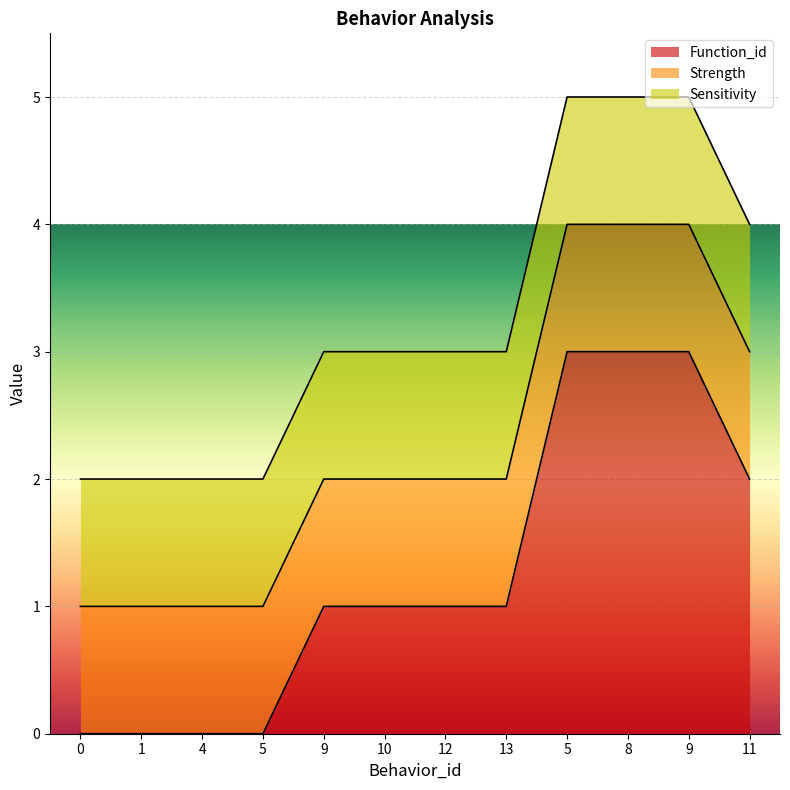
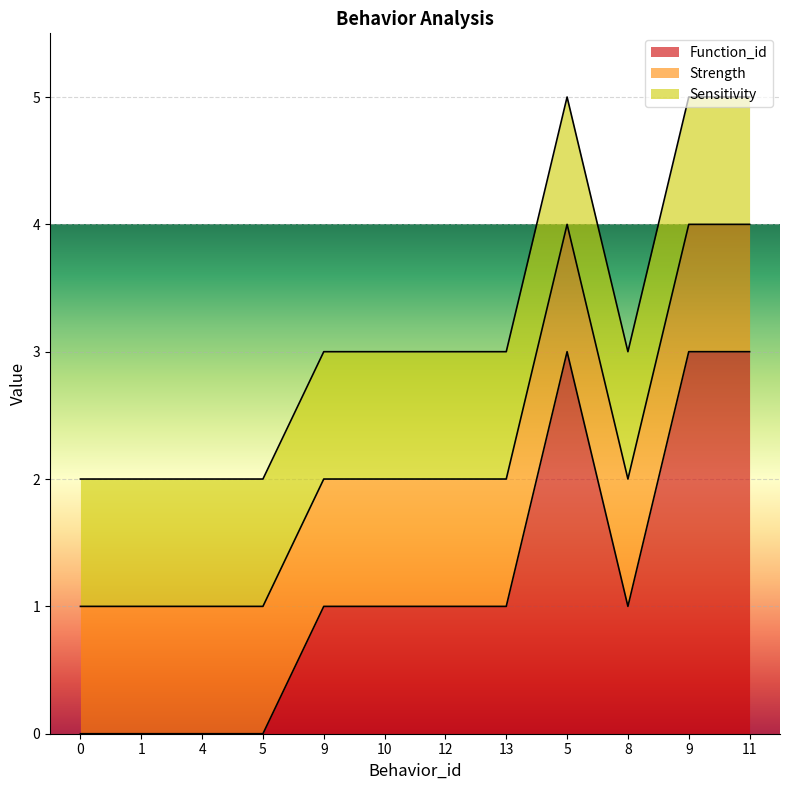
  {
    "Function_id": {
      "0": 0,
      "1": 0,
      "4": 0,
      "10": 1,
      "12": 1,
      "13": 1,
-     "8": 3,
-     "11": 2
+     "8": 1,
+     "11": 3
    },
    "Strength": {
      "0": 1,
      "1": 1,
      "4": 1,
      "10": 2,
      "12": 2,
      "13": 2
    },
    "Sensitivity": {
      "0": 2,
      "1": 2,
      "4": 2,
      "10": 3,
      "12": 3,
      "13": 3
    }
  }
